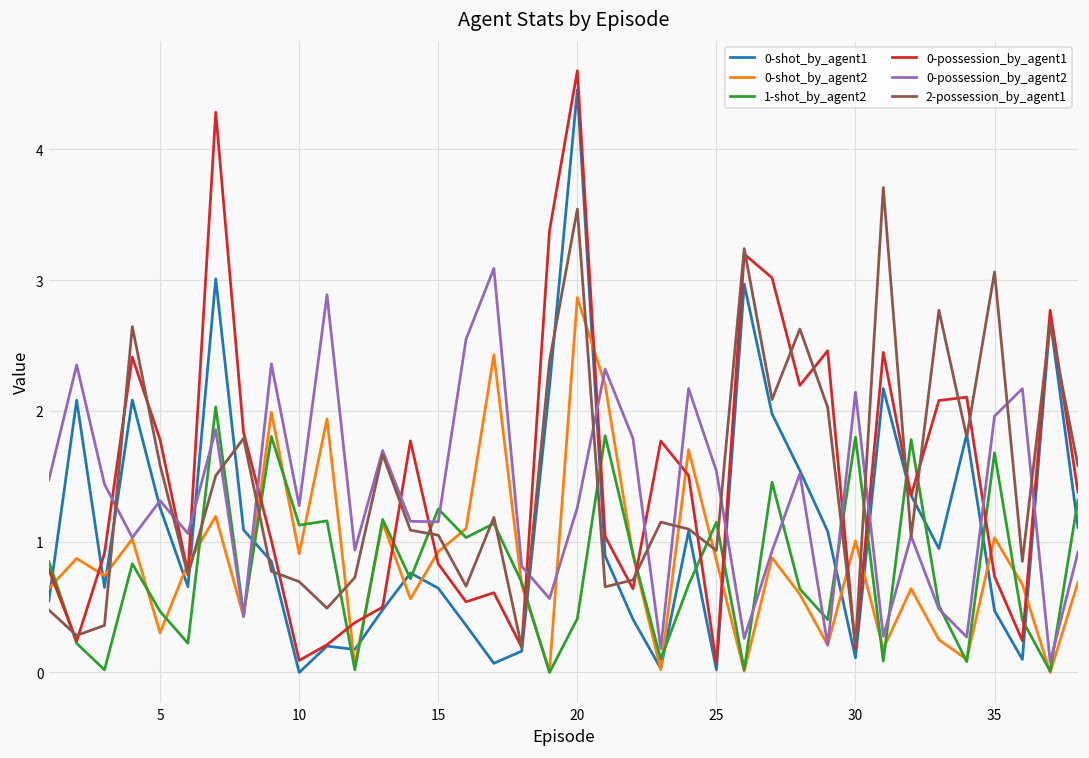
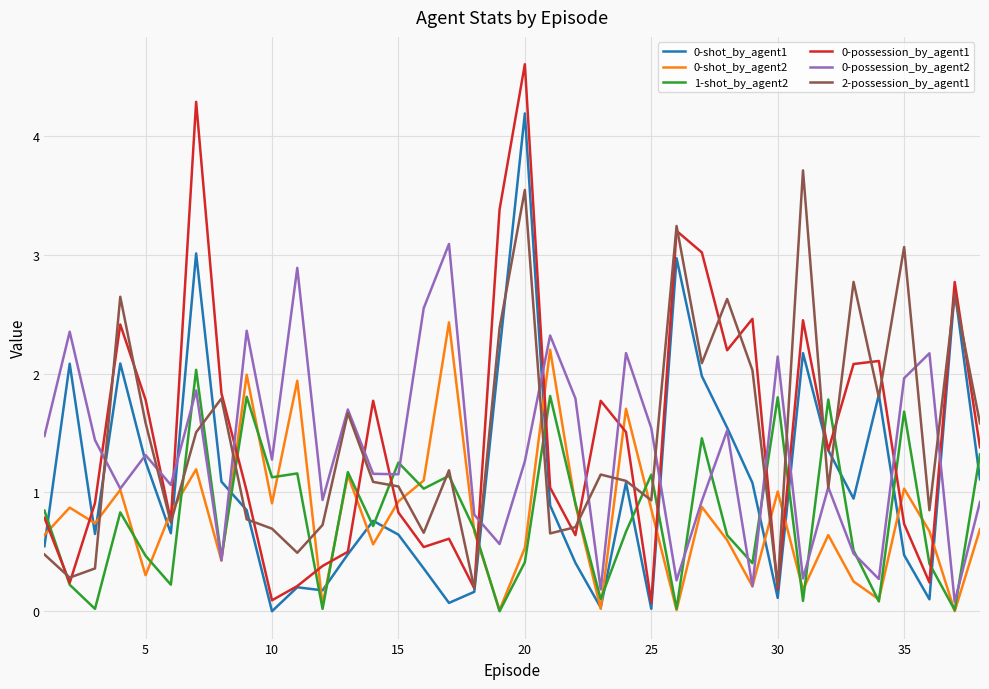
  {
    "0-shot_by_agent1": {
      "5": 1.26,
      "10": 0.00,
      "15": 0.64,
-     "20": 4.46,
+     "20": 4.19,
      "25": 0.02,
      "30": 0.11,
      "35": 0.47
    },
    "0-shot_by_agent2": {
      "5": 0.30,
      "10": 0.91,
      "15": 0.92,
-     "20": 2.87,
+     "20": 0.53,
      "25": 0.86,
      "30": 1.01,
      "35": 1.03
    },
    "1-shot_by_agent2": {
      "5": 0.47,
      "10": 1.13,
      "15": 1.25,
      "20": 0.41,
      "25": 1.15,
      "30": 1.80,
      "35": 1.68
    },
    "0-possession_by_agent1": {
      "5": 1.78,
      "10": 0.09,
      "15": 0.83,
      "20": 4.60,
      "25": 0.07,
      "30": 0.18,
      "35": 0.73
    },
    "0-possession_by_agent2": {
      "5": 1.31,
      "10": 1.28,
      "15": 1.15,
      "20": 1.26,
      "25": 1.54,
      "30": 2.14,
      "35": 1.96
    },
    "2-possession_by_agent1": {
      "5": 1.58,
      "10": 0.69,
      "15": 1.05,
      "20": 3.54,
      "25": 0.93,
      "30": 0.21,
      "35": 3.06
    }
  }
